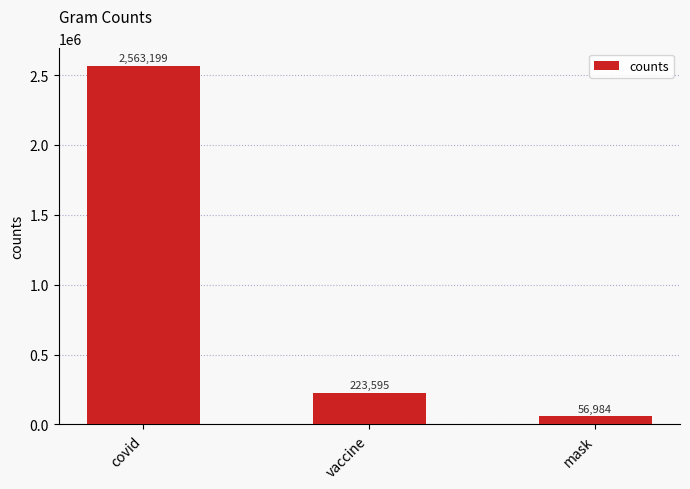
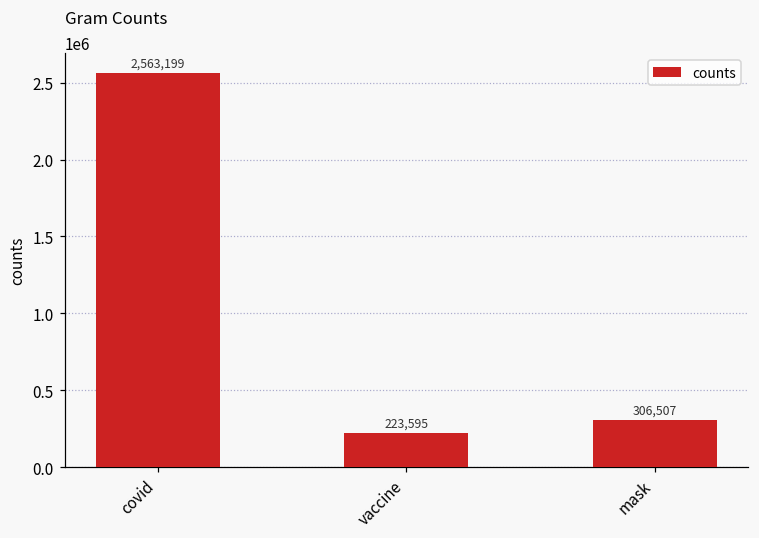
  {
    "covid": "2,563,199",
    "vaccine": "223,595",
-   "mask": "56,984"
+   "mask": "306,507"
  }
